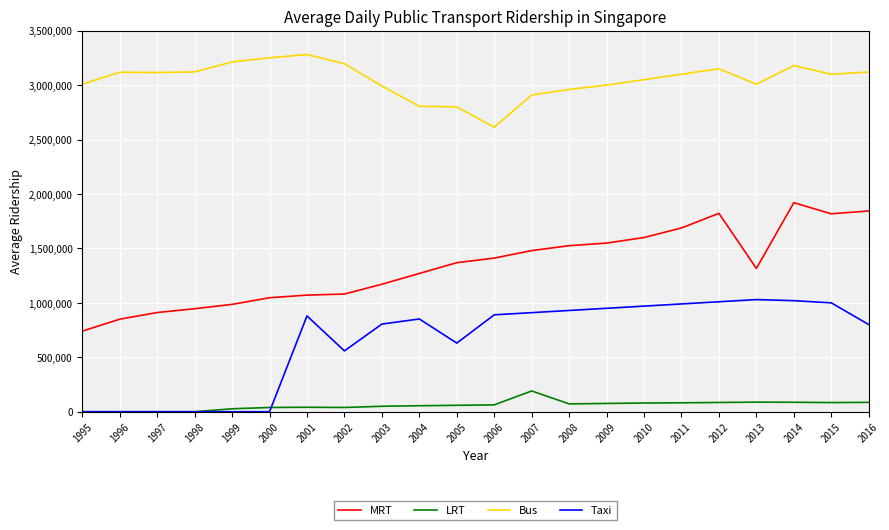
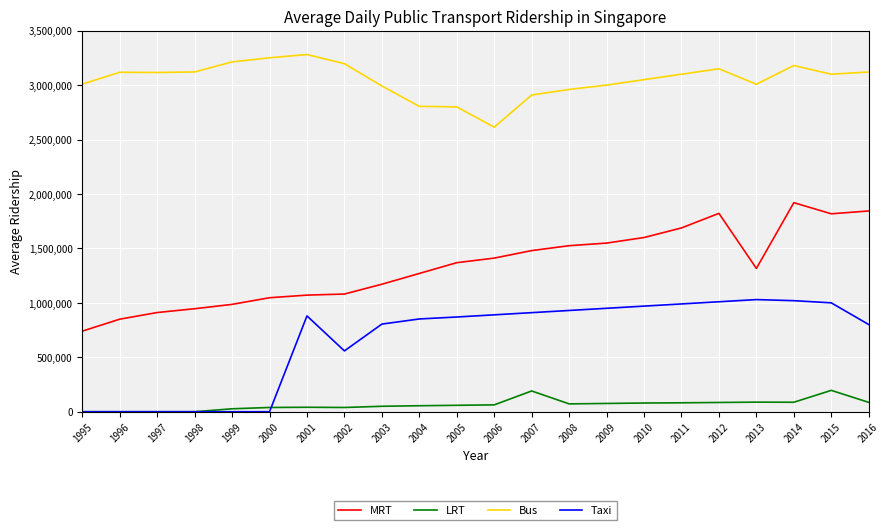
  {
    "MRT": {
      "1995": "740,000",
      "1996": "850,000",
      "1997": "910,000",
      "1998": "950,000",
      "1999": "990,000",
      "2000": "1,050,000",
      "2001": "1,070,000",
      "2002": "1,080,000",
      "2003": "1,170,000",
      "2004": "1,270,000",
      "2005": "1,370,000",
      "2006": "1,410,000",
      "2007": "1,480,000",
      "2008": "1,530,000",
      "2009": "1,550,000",
      "2010": "1,600,000",
      "2011": "1,690,000",
      "2012": "1,820,000",
      "2013": "1,320,000",
      "2014": "1,920,000",
      "2015": "1,820,000",
      "2016": "1,840,000"
    },
    "LRT": {
      "1999": "30,000",
      "2000": "40,000",
      "2001": "40,000",
      "2002": "40,000",
      "2003": "50,000",
      "2004": "60,000",
      "2005": "60,000",
      "2006": "60,000",
      "2007": "190,000",
      "2008": "70,000",
      "2009": "80,000",
      "2010": "80,000",
      "2011": "80,000",
      "2012": "90,000",
      "2013": "90,000",
      "2014": "90,000",
-     "2015": "80,000",
+     "2015": "200,000",
      "2016": "90,000"
    },
    "Bus": {
      "1995": "3,010,000",
      "1996": "3,120,000",
      "1997": "3,120,000",
      "1998": "3,120,000",
      "1999": "3,210,000",
      "2000": "3,250,000",
      "2001": "3,280,000",
      "2002": "3,200,000",
      "2003": "2,990,000",
      "2004": "2,810,000",
      "2005": "2,800,000",
      "2006": "2,610,000",
      "2007": "2,910,000",
      "2008": "2,960,000",
      "2009": "3,000,000",
      "2010": "3,050,000",
      "2011": "3,100,000",
      "2012": "3,150,000",
      "2013": "3,010,000",
      "2014": "3,180,000",
      "2015": "3,100,000",
      "2016": "3,120,000"
    },
    "Taxi": {
      "1999": "0",
      "2000": "0",
      "2001": "880,000",
      "2002": "560,000",
      "2003": "810,000",
      "2004": "850,000",
-     "2005": "630,000",
+     "2005": "870,000",
      "2006": "890,000",
      "2007": "910,000",
      "2008": "930,000",
      "2009": "950,000",
      "2010": "970,000",
      "2011": "990,000",
      "2012": "1,010,000",
      "2013": "1,030,000",
      "2014": "1,020,000",
      "2015": "1,000,000",
      "2016": "800,000"
    }
  }
